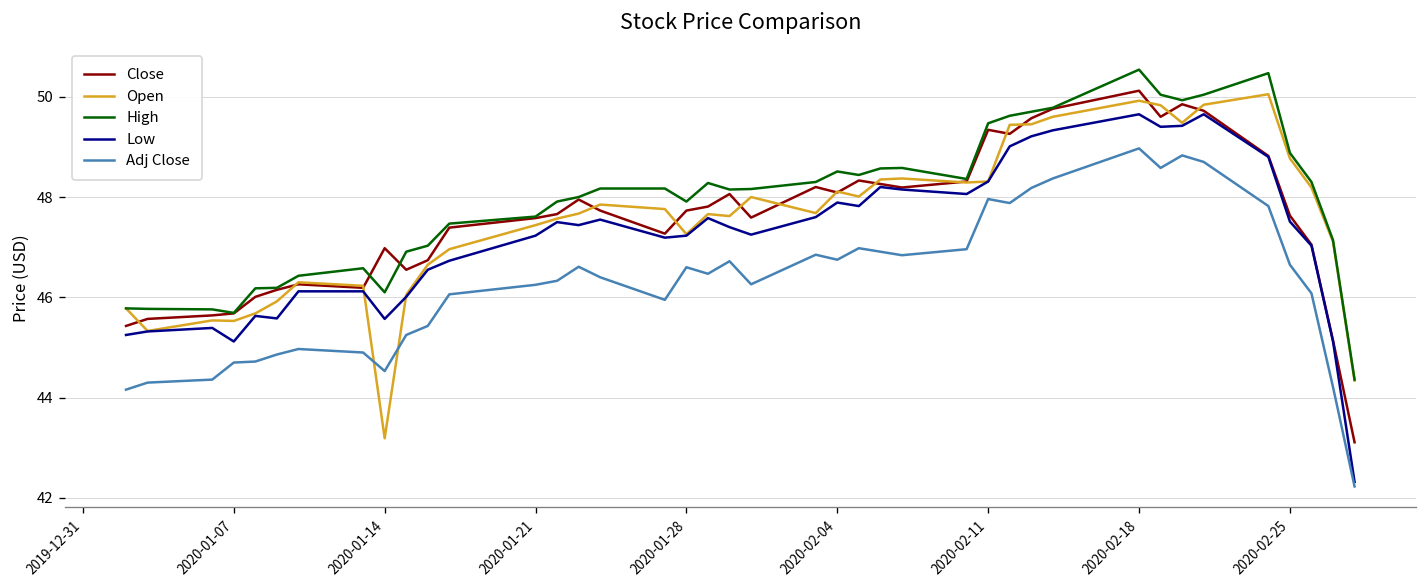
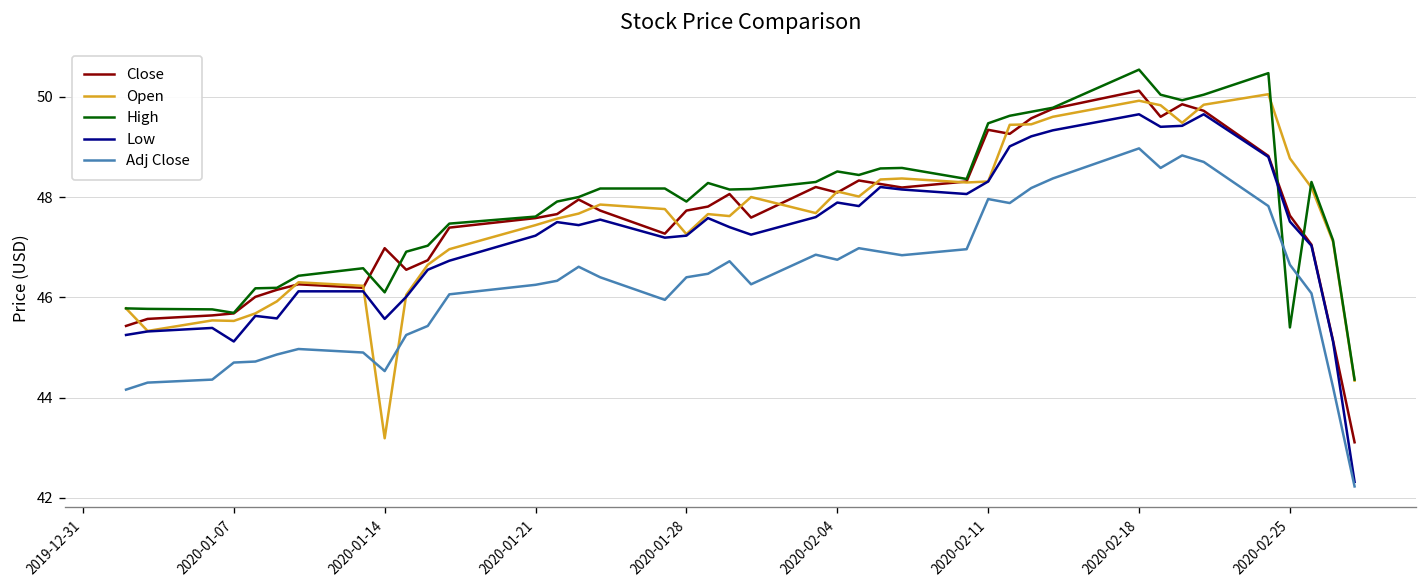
  {
    "Close": {
      "2020-01-14": 47.0,
      "2020-01-28": 47.7,
      "2020-02-11": 49.3,
      "2020-02-18": 50.1,
      "2020-02-25": 47.6
    },
    "Open": {
      "2020-01-07": 45.5,
      "2020-01-14": 43.2,
      "2020-01-21": 47.4,
      "2020-02-18": 49.9,
      "2020-02-25": 48.8
    },
    "High": {
      "2020-01-14": 46.1,
      "2020-01-28": 47.9,
      "2020-02-04": 48.5,
      "2020-02-11": 49.5,
      "2020-02-18": 50.5,
-     "2020-02-25": 48.9
+     "2020-02-25": 45.4
    },
    "Low": {
      "2020-01-07": 45.1,
      "2020-01-14": 45.6,
      "2020-01-21": 47.2,
      "2020-02-04": 47.9,
      "2020-02-18": 49.7,
      "2020-02-25": 47.5
    },
    "Adj Close": {
      "2020-01-07": 44.7,
      "2020-01-14": 44.5,
      "2020-01-21": 46.3,
-     "2020-01-28": 46.6,
+     "2020-01-28": 46.4,
      "2020-02-04": 46.8,
      "2020-02-11": 48.0,
      "2020-02-18": 49.0,
      "2020-02-25": 46.7
    }
  }
